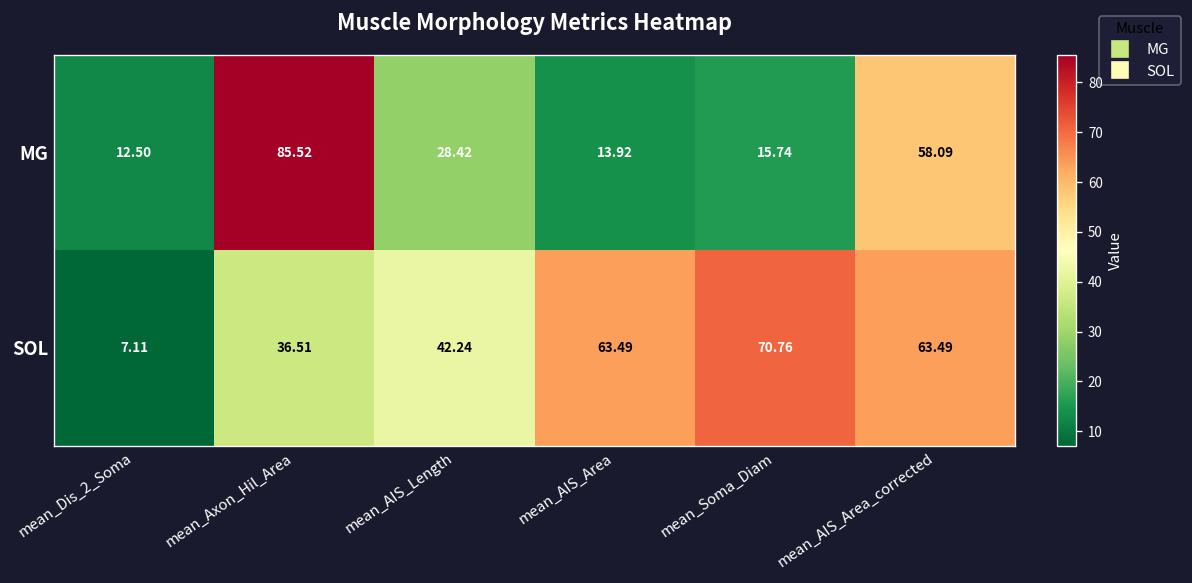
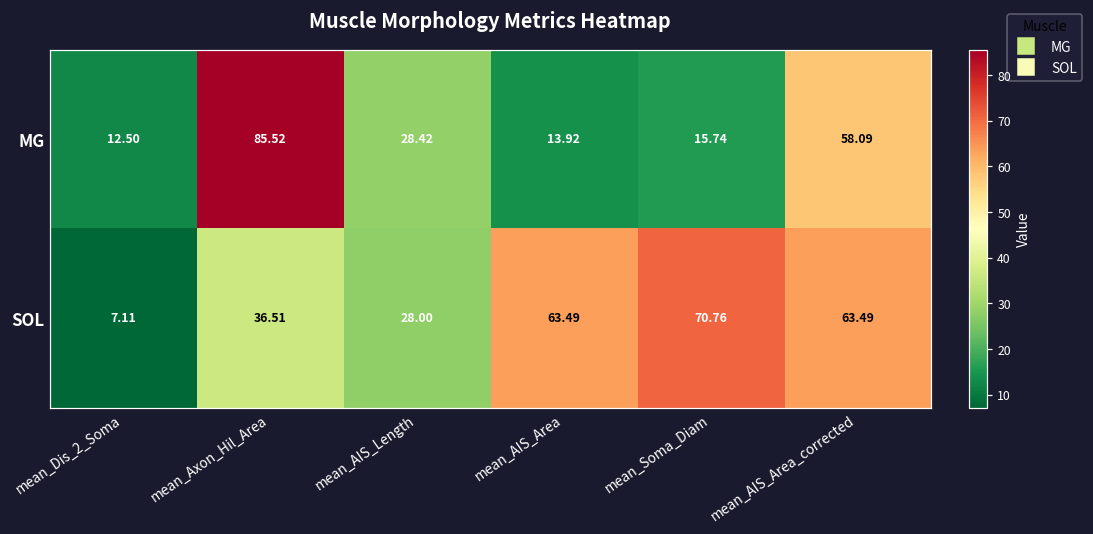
  {
    "MG": {
      "mean_Dis_2_Soma": 12.50,
      "mean_Axon_Hil_Area": 85.52,
      "mean_AIS_Length": 28.42,
      "mean_AIS_Area": 13.92,
      "mean_Soma_Diam": 15.74,
      "mean_AIS_Area_corrected": 58.09
    },
    "SOL": {
      "mean_Dis_2_Soma": 7.11,
      "mean_Axon_Hil_Area": 36.51,
-     "mean_AIS_Length": 42.24,
+     "mean_AIS_Length": 28.00,
      "mean_AIS_Area": 63.49,
      "mean_Soma_Diam": 70.76,
      "mean_AIS_Area_corrected": 63.49
    }
  }
